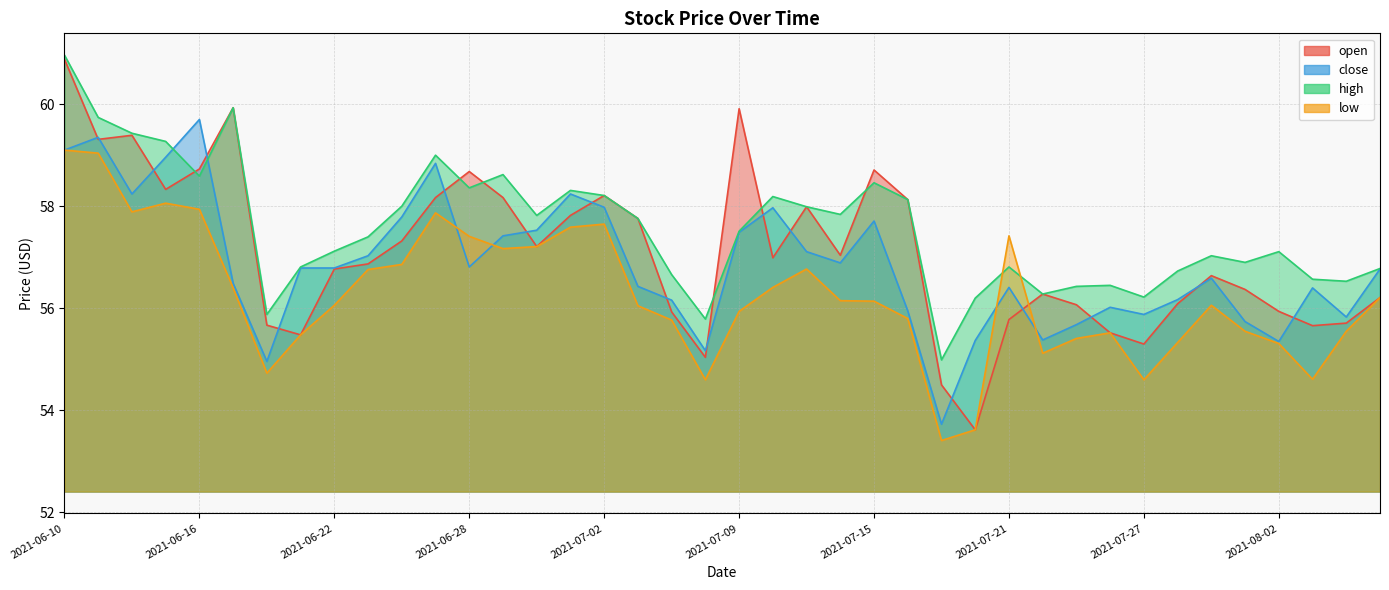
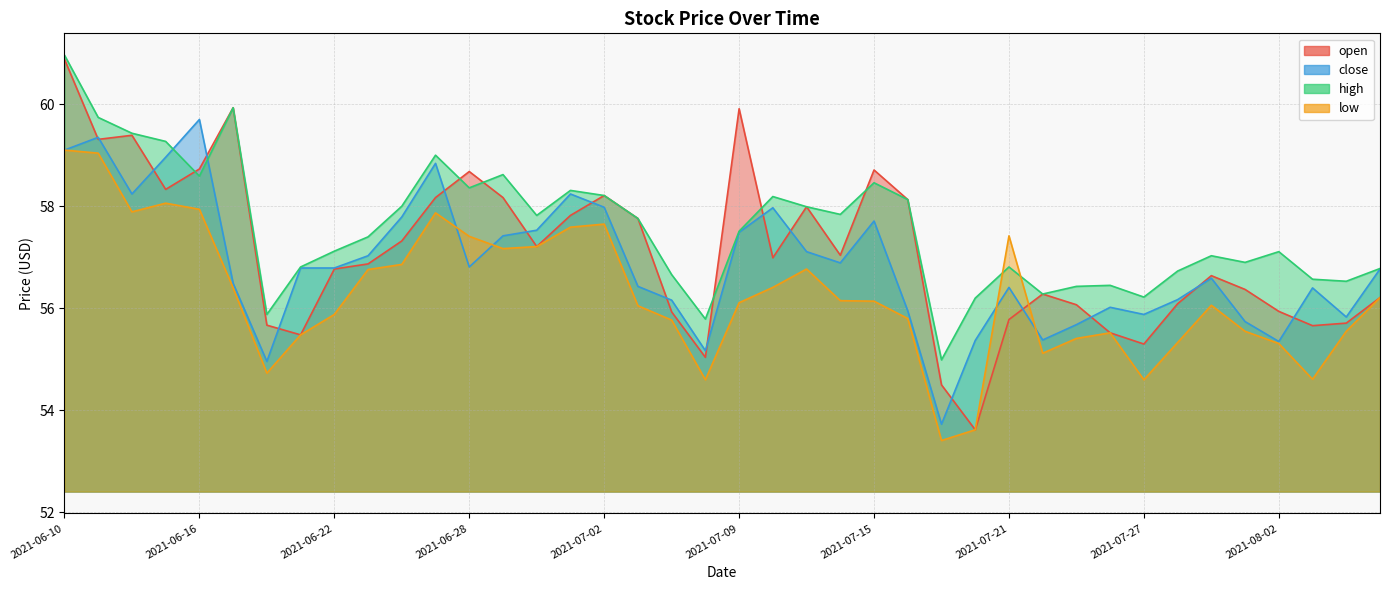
  {
    "open": {
      "2021-06-10": 60.9,
      "2021-06-16": 58.7,
      "2021-06-28": 58.7,
      "2021-07-09": 59.9,
      "2021-07-15": 58.7,
      "2021-07-21": 55.8,
      "2021-07-27": 55.3,
      "2021-08-02": 55.9
    },
    "close": {
      "2021-06-16": 59.7,
      "2021-06-28": 56.8,
      "2021-07-02": 58.0,
      "2021-07-15": 57.7,
      "2021-07-21": 56.4,
      "2021-07-27": 55.9
    },
    "high": {
      "2021-06-10": 61.0,
      "2021-06-16": 58.6,
      "2021-06-22": 57.1,
      "2021-06-28": 58.4,
      "2021-07-15": 58.5,
      "2021-07-21": 56.8,
      "2021-07-27": 56.2,
      "2021-08-02": 57.1
    },
    "low": {
      "2021-06-16": 57.9,
-     "2021-06-22": 56.1,
+     "2021-06-22": 55.9,
      "2021-06-28": 57.4,
      "2021-07-02": 57.7,
-     "2021-07-09": 55.9,
+     "2021-07-09": 56.1,
      "2021-07-15": 56.1,
      "2021-07-21": 57.4,
      "2021-07-27": 54.6
    }
  }
